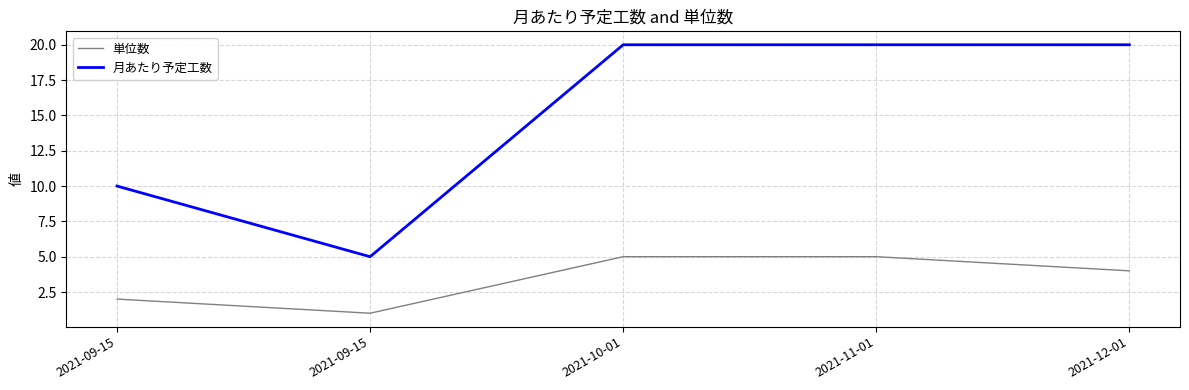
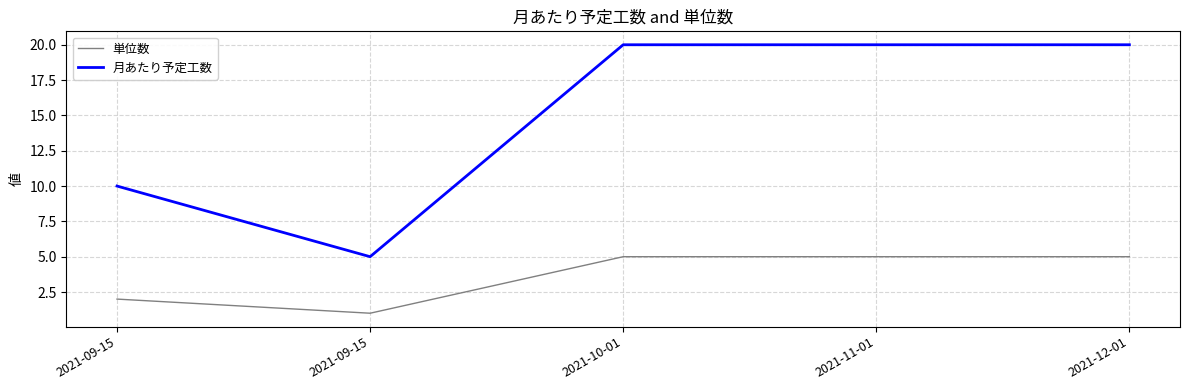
  {
    "単位数": {
      "2021-10-01": 5,
      "2021-11-01": 5,
-     "2021-12-01": 4
+     "2021-12-01": 5
    },
    "月あたり予定工数": {
      "2021-10-01": 20,
      "2021-11-01": 20,
      "2021-12-01": 20
    }
  }
